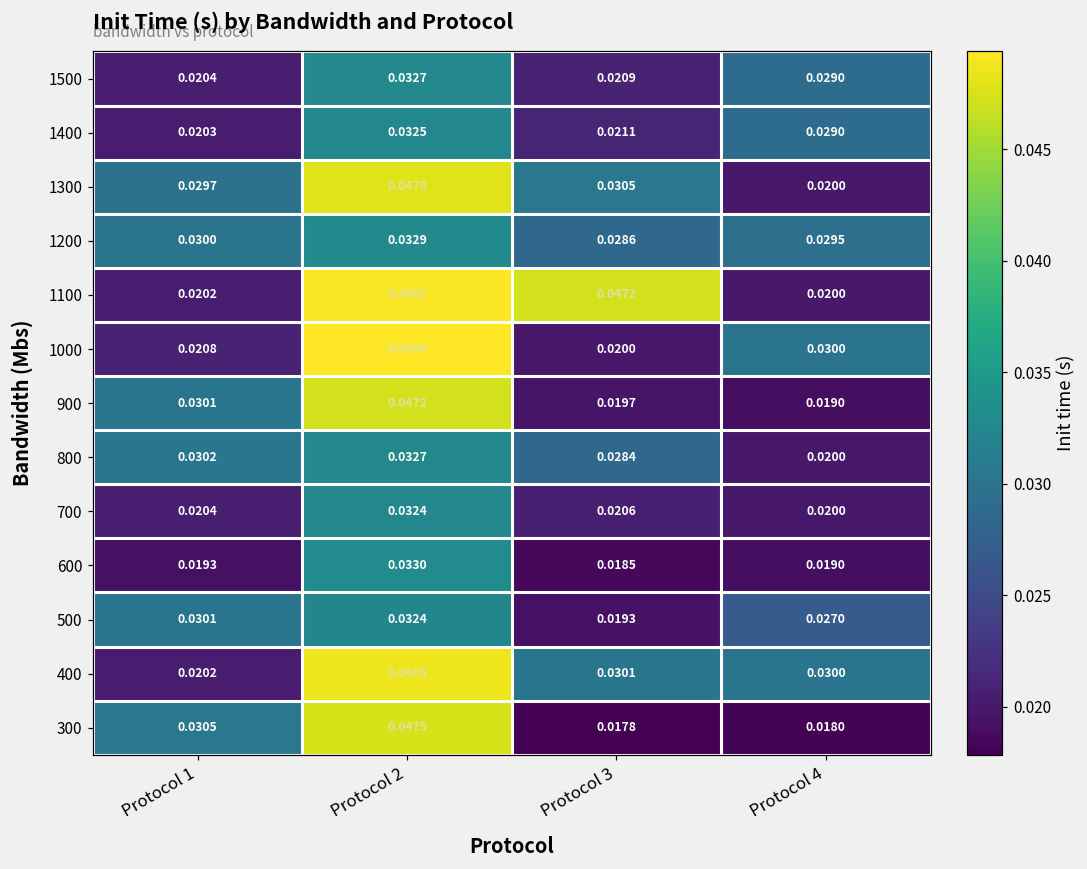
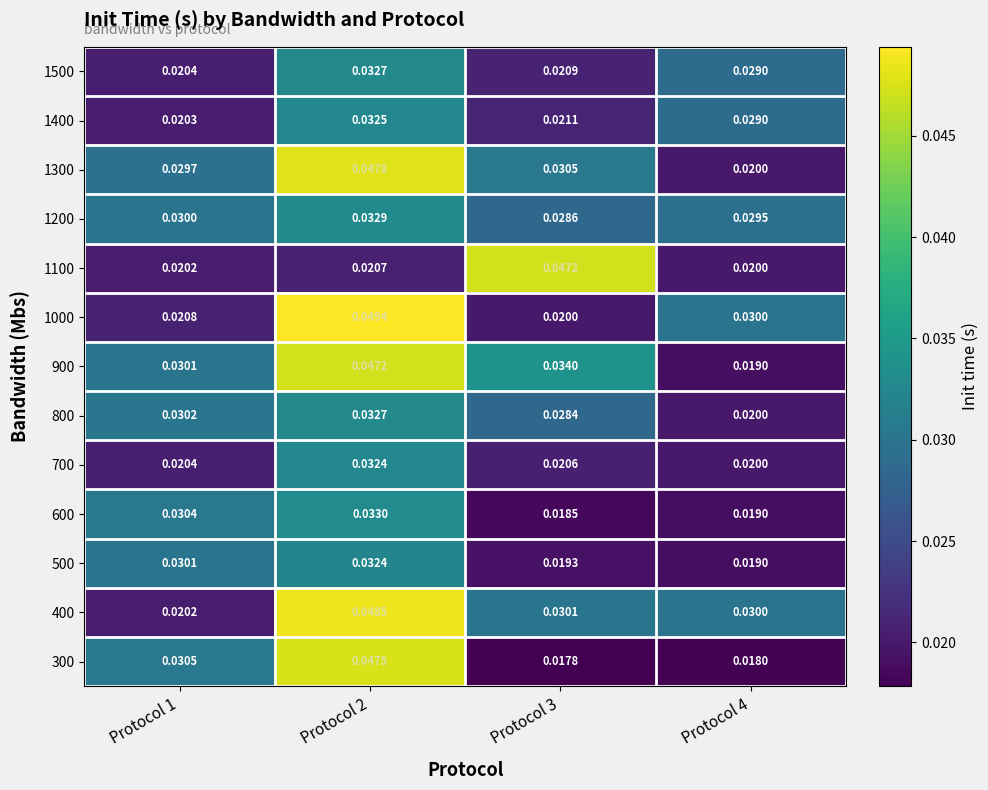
  {
    "1500": {
      "Protocol 1": 0.0204,
      "Protocol 2": 0.0327,
      "Protocol 3": 0.0209,
      "Protocol 4": 0.0290
    },
    "1400": {
      "Protocol 1": 0.0203,
      "Protocol 2": 0.0325,
      "Protocol 3": 0.0211,
      "Protocol 4": 0.0290
    },
    "1300": {
      "Protocol 1": 0.0297,
      "Protocol 2": 0.0478,
      "Protocol 3": 0.0305,
      "Protocol 4": 0.0200
    },
    "1200": {
      "Protocol 1": 0.0300,
      "Protocol 2": 0.0329,
      "Protocol 3": 0.0286,
      "Protocol 4": 0.0295
    },
    "1100": {
      "Protocol 1": 0.0202,
-     "Protocol 2": 0.0492,
+     "Protocol 2": 0.0207,
      "Protocol 3": 0.0472,
      "Protocol 4": 0.0200
    },
    "1000": {
      "Protocol 1": 0.0208,
      "Protocol 2": 0.0494,
      "Protocol 3": 0.0200,
      "Protocol 4": 0.0300
    },
    "900": {
      "Protocol 1": 0.0301,
      "Protocol 2": 0.0472,
-     "Protocol 3": 0.0197,
+     "Protocol 3": 0.0340,
      "Protocol 4": 0.0190
    },
    "800": {
      "Protocol 1": 0.0302,
      "Protocol 2": 0.0327,
      "Protocol 3": 0.0284,
      "Protocol 4": 0.0200
    },
    "700": {
      "Protocol 1": 0.0204,
      "Protocol 2": 0.0324,
      "Protocol 3": 0.0206,
      "Protocol 4": 0.0200
    },
    "600": {
-     "Protocol 1": 0.0193,
+     "Protocol 1": 0.0304,
      "Protocol 2": 0.0330,
      "Protocol 3": 0.0185,
      "Protocol 4": 0.0190
    },
    "500": {
      "Protocol 1": 0.0301,
      "Protocol 2": 0.0324,
      "Protocol 3": 0.0193,
-     "Protocol 4": 0.0270
+     "Protocol 4": 0.0190
    },
    "400": {
      "Protocol 1": 0.0202,
      "Protocol 2": 0.0485,
      "Protocol 3": 0.0301,
      "Protocol 4": 0.0300
    },
    "300": {
      "Protocol 1": 0.0305,
      "Protocol 2": 0.0475,
      "Protocol 3": 0.0178,
      "Protocol 4": 0.0180
    }
  }
